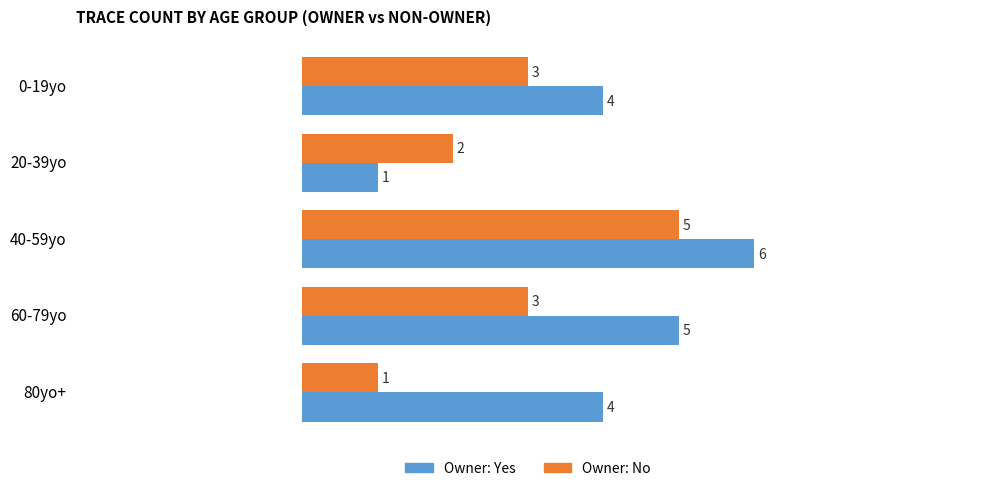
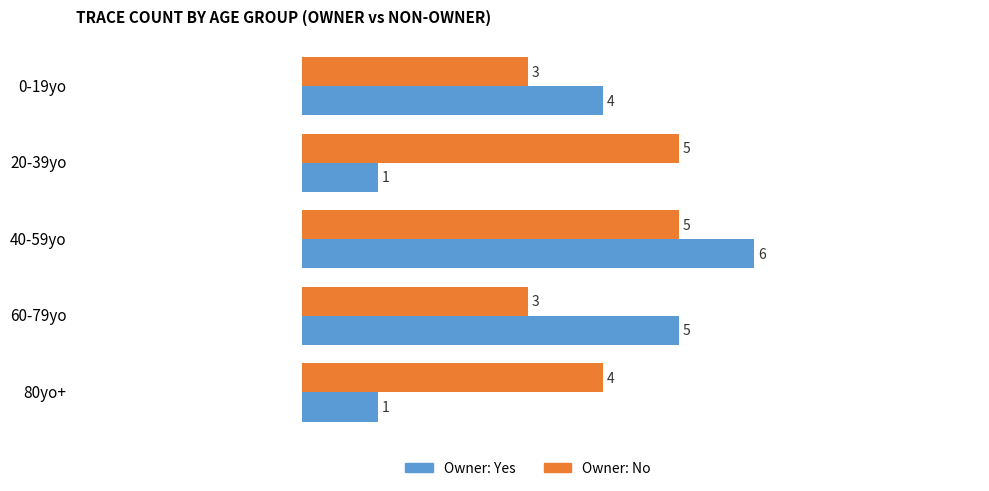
  {
    "Owner: Yes": {
      "0-19yo": 4,
      "20-39yo": 1,
      "40-59yo": 6,
      "60-79yo": 5,
-     "80yo+": 4
+     "80yo+": 1
    },
    "Owner: No": {
      "0-19yo": 3,
-     "20-39yo": 2,
+     "20-39yo": 5,
      "40-59yo": 5,
      "60-79yo": 3,
-     "80yo+": 1
+     "80yo+": 4
    }
  }
